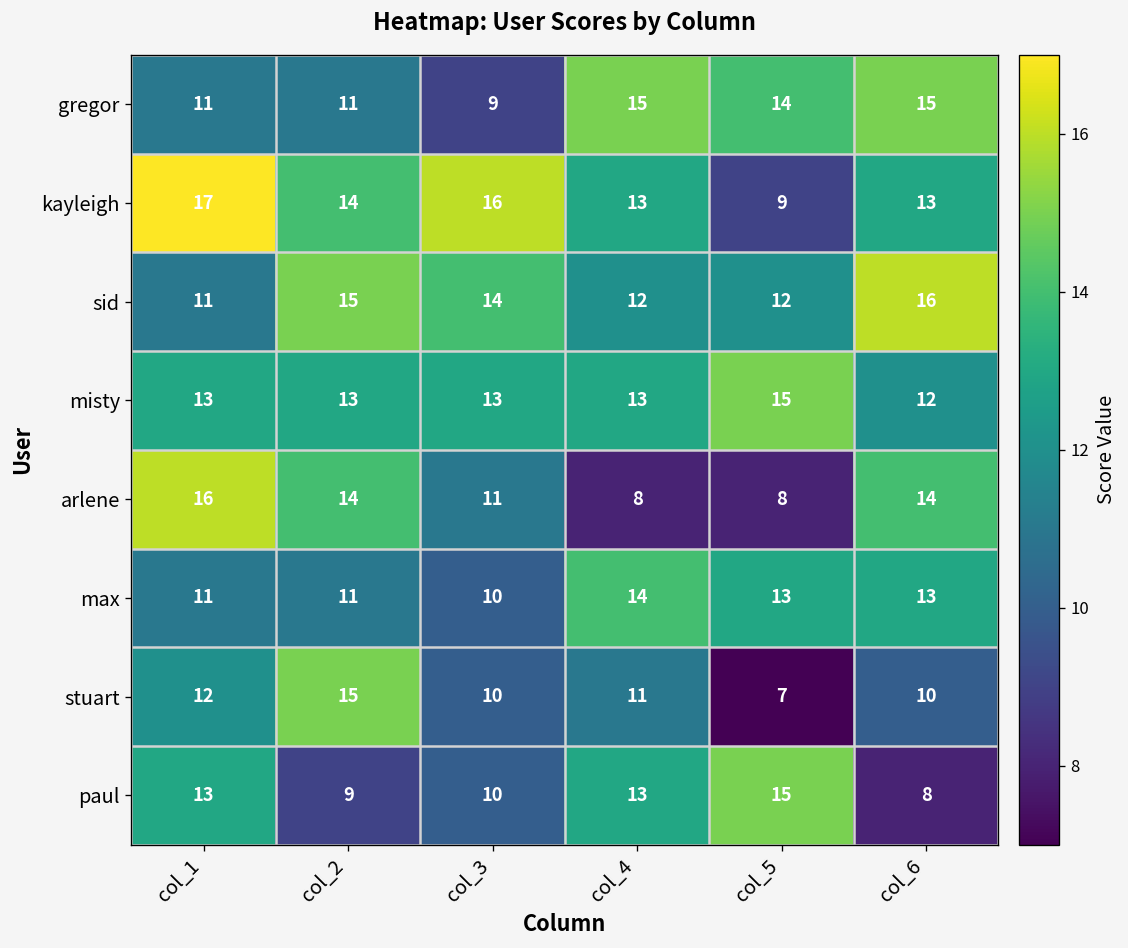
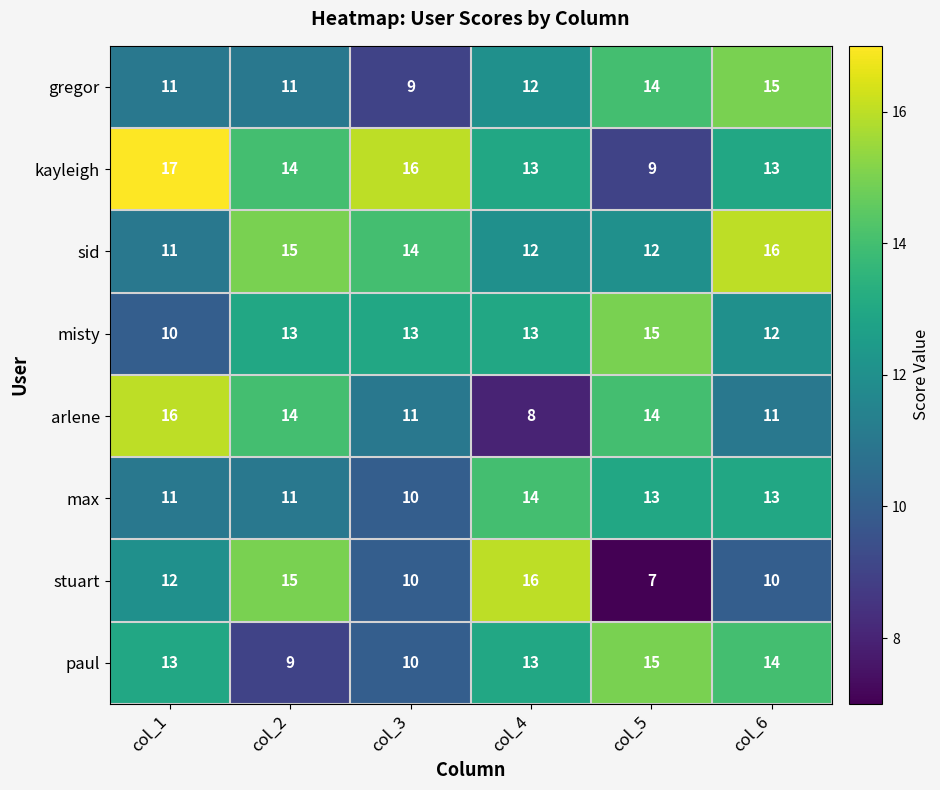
  {
    "gregor": {
      "col_1": 11,
      "col_2": 11,
      "col_3": 9,
-     "col_4": 15,
+     "col_4": 12,
      "col_5": 14,
      "col_6": 15
    },
    "kayleigh": {
      "col_1": 17,
      "col_2": 14,
      "col_3": 16,
      "col_4": 13,
      "col_5": 9,
      "col_6": 13
    },
    "sid": {
      "col_1": 11,
      "col_2": 15,
      "col_3": 14,
      "col_4": 12,
      "col_5": 12,
      "col_6": 16
    },
    "misty": {
-     "col_1": 13,
+     "col_1": 10,
      "col_2": 13,
      "col_3": 13,
      "col_4": 13,
      "col_5": 15,
      "col_6": 12
    },
    "arlene": {
      "col_1": 16,
      "col_2": 14,
      "col_3": 11,
      "col_4": 8,
-     "col_5": 8,
-     "col_6": 14
+     "col_5": 14,
+     "col_6": 11
    },
    "max": {
      "col_1": 11,
      "col_2": 11,
      "col_3": 10,
      "col_4": 14,
      "col_5": 13,
      "col_6": 13
    },
    "stuart": {
      "col_1": 12,
      "col_2": 15,
      "col_3": 10,
-     "col_4": 11,
+     "col_4": 16,
      "col_5": 7,
      "col_6": 10
    },
    "paul": {
      "col_1": 13,
      "col_2": 9,
      "col_3": 10,
      "col_4": 13,
      "col_5": 15,
-     "col_6": 8
+     "col_6": 14
    }
  }
